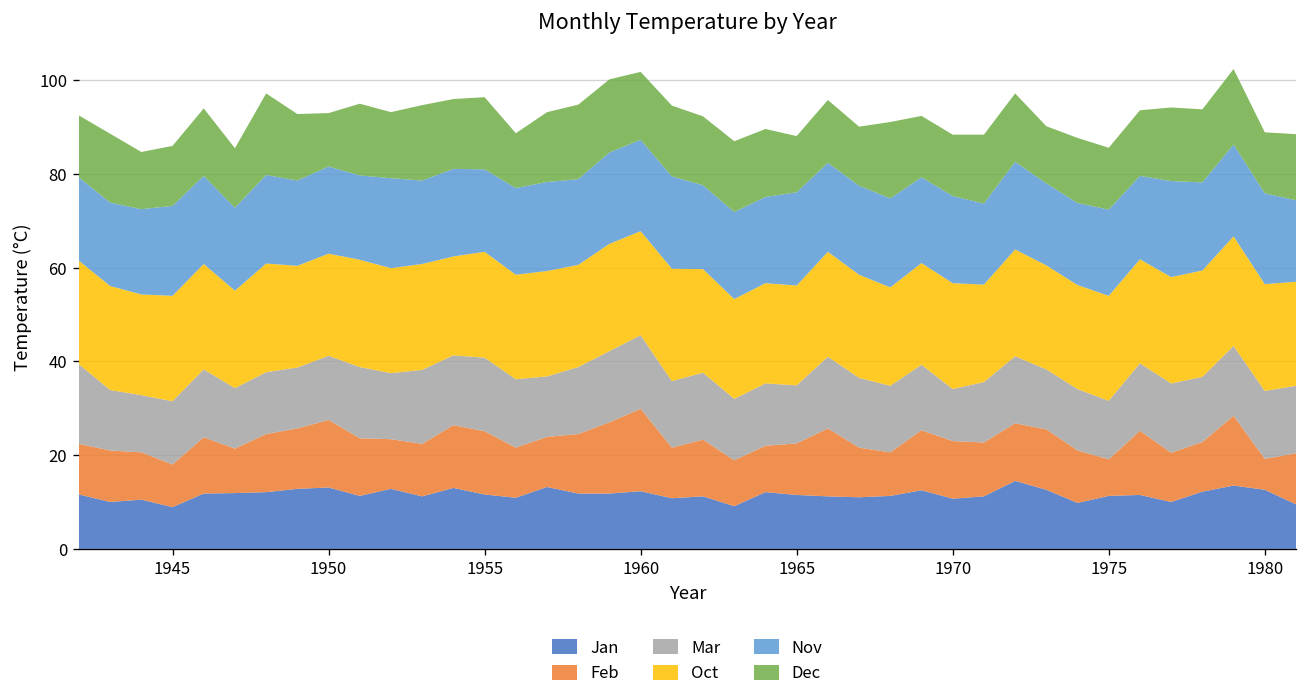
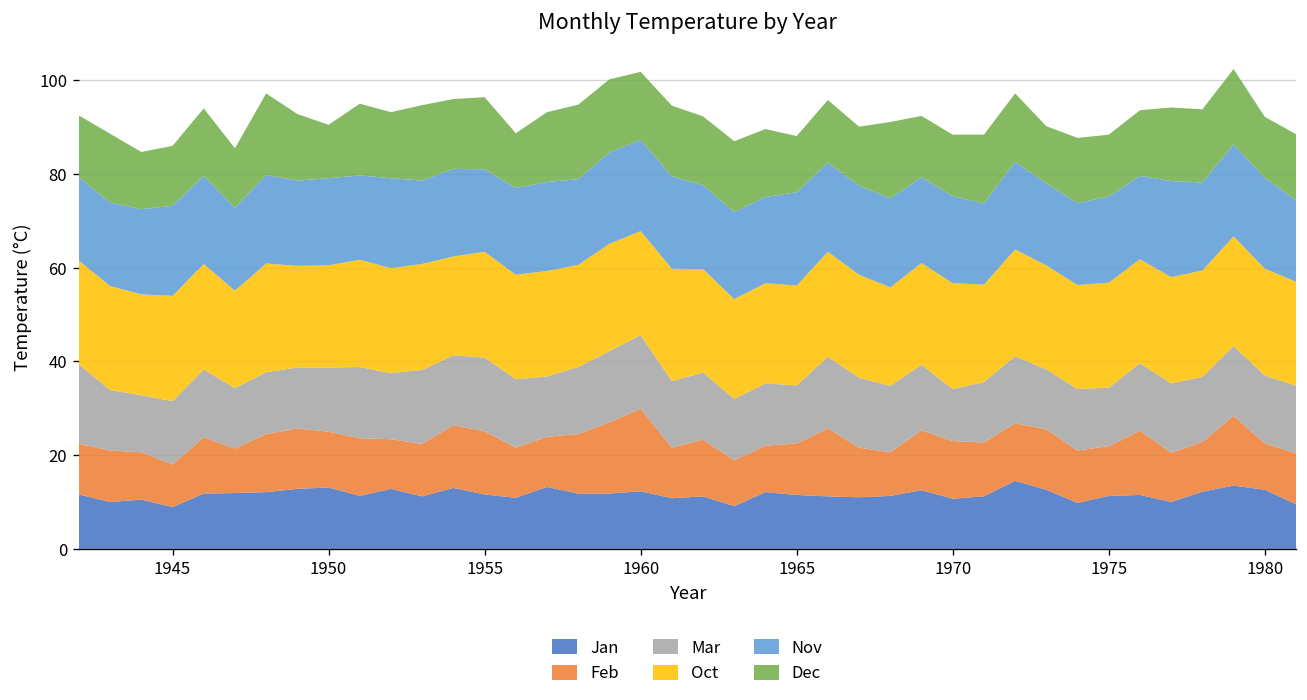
  {
    "Feb": {
      "1945": 9,
-     "1950": 14,
+     "1950": 12,
      "1955": 14,
      "1960": 18,
      "1965": 11,
      "1970": 12,
-     "1975": 8,
-     "1980": 7
+     "1975": 11,
+     "1980": 10
    },
    "Mar": {
      "1945": 14,
      "1950": 14,
      "1955": 16,
      "1960": 16,
      "1965": 12,
      "1970": 11,
      "1975": 13,
      "1980": 15
    },
    "Oct": {
      "1945": 23,
      "1950": 22,
      "1955": 23,
      "1960": 22,
      "1965": 21,
      "1970": 23,
      "1975": 22,
      "1980": 23
    },
    "Dec": {
      "1945": 13,
      "1950": 11,
      "1955": 15,
      "1960": 15,
      "1965": 12,
      "1970": 13,
      "1975": 13,
      "1980": 13
    }
  }
